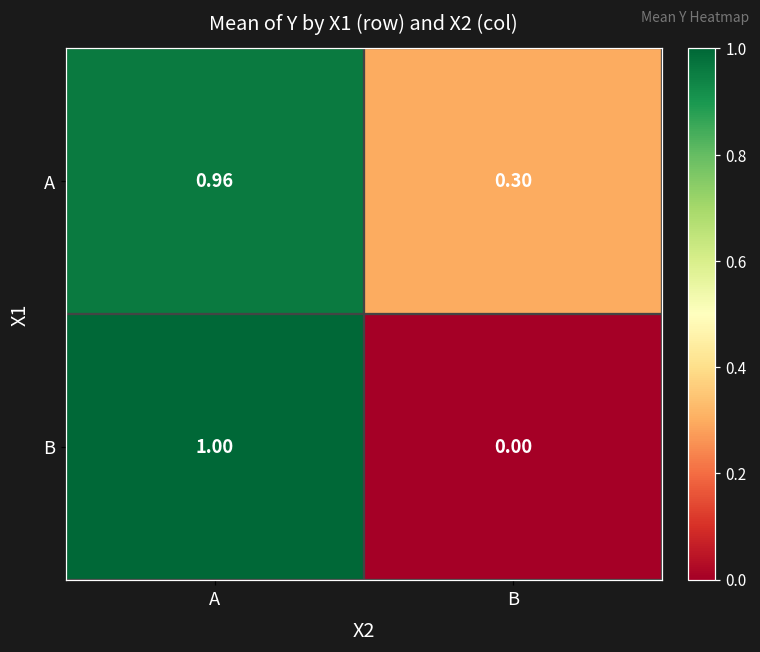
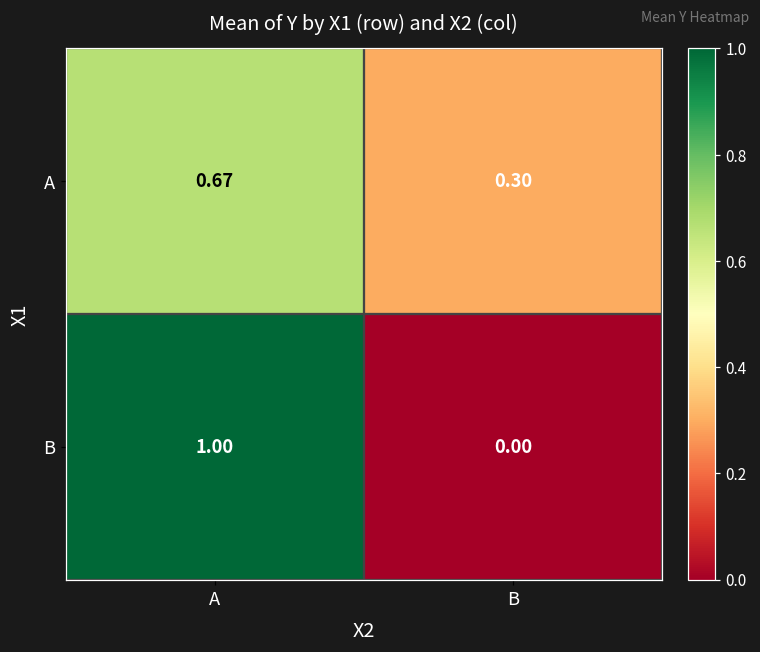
  {
    "A": {
-     "A": 0.96,
+     "A": 0.67,
      "B": 0.30
    },
    "B": {
      "A": 1.00,
      "B": 0.00
    }
  }
